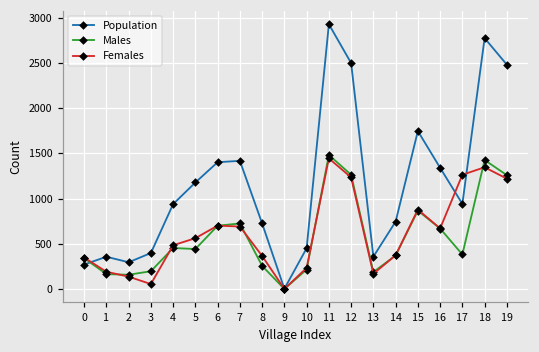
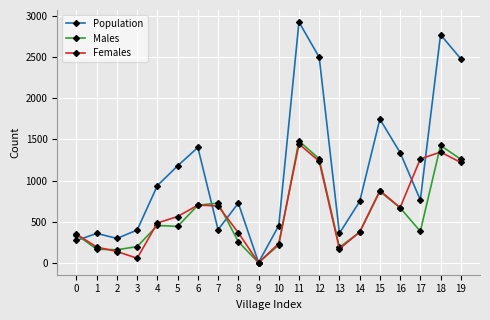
  {
    "Population": {
      "0": 300,
      "1": 400,
      "2": 300,
      "3": 400,
      "4": 900,
      "5": 1200,
      "6": 1400,
-     "7": 1400,
+     "7": 400,
      "8": 700,
      "10": 500,
      "11": 2900,
      "12": 2500,
      "13": 400,
      "14": 700,
      "15": 1700,
      "16": 1300,
-     "17": 900,
+     "17": 800,
      "18": 2800,
      "19": 2500
    },
    "Males": {
      "3": 200,
      "5": 400,
      "7": 700,
      "8": 300,
      "11": 1500,
      "17": 400,
      "18": 1400,
      "19": 1300
    },
    "Females": {
      "3": 100,
      "5": 600,
      "7": 700,
      "8": 400,
      "11": 1400,
      "17": 1300,
      "18": 1300,
      "19": 1200
    }
  }
